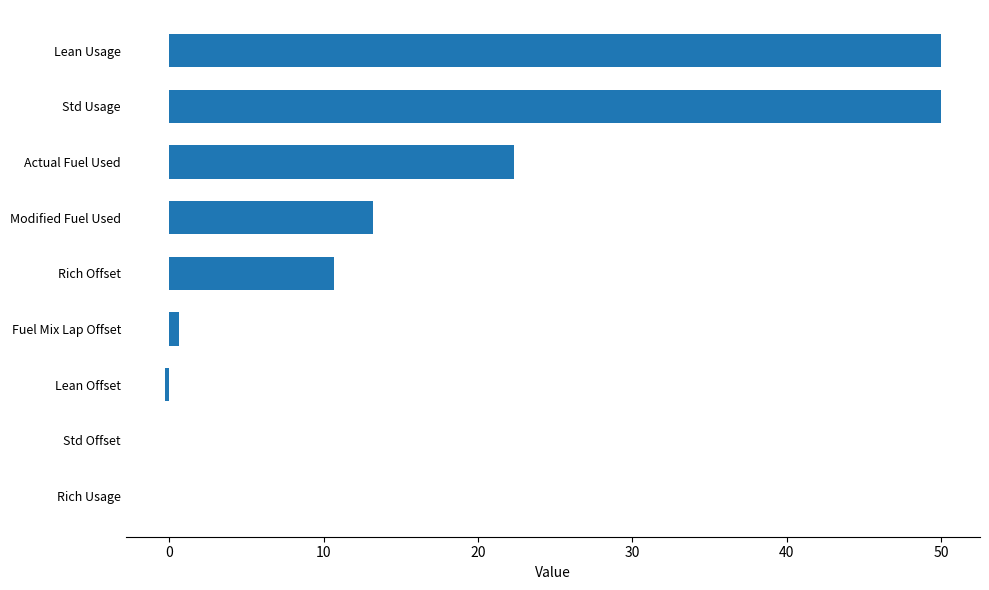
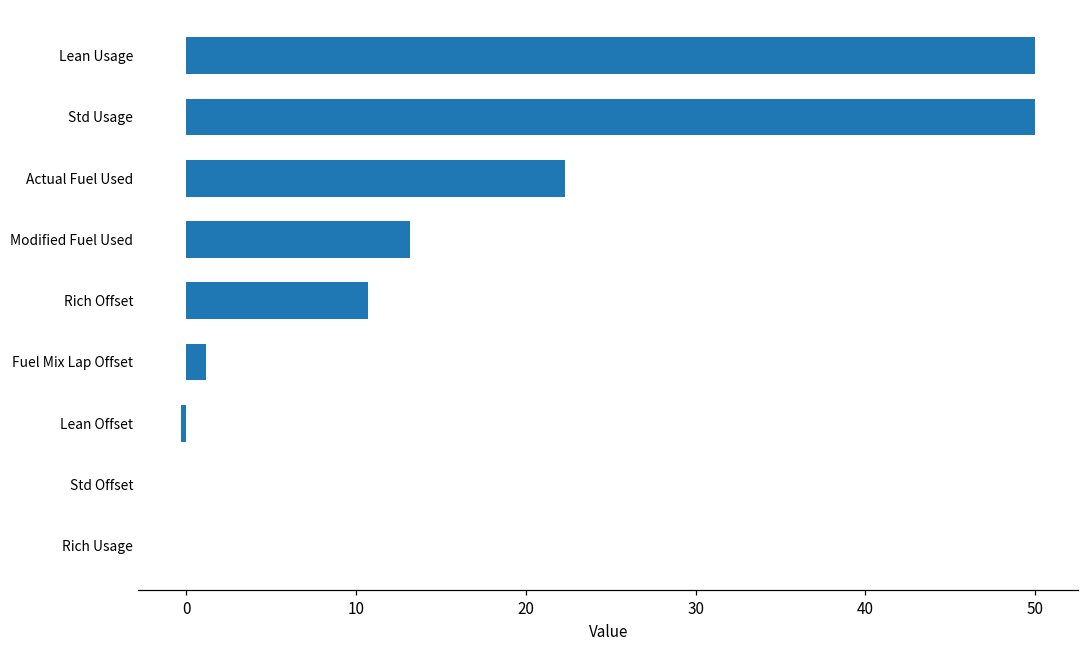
  {
    "Lean Usage": 50.0,
    "Std Usage": 50.0,
    "Actual Fuel Used": 22.3,
    "Modified Fuel Used": 13.2,
    "Rich Offset": 10.7,
-   "Fuel Mix Lap Offset": 0.6,
+   "Fuel Mix Lap Offset": 1.2,
    "Lean Offset": -0.3,
    "Std Offset": 0.0,
    "Rich Usage": 0.0
  }
